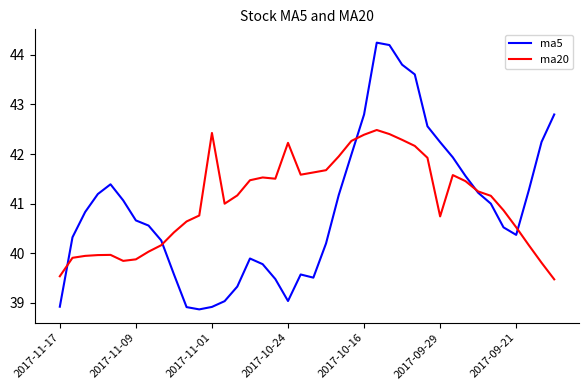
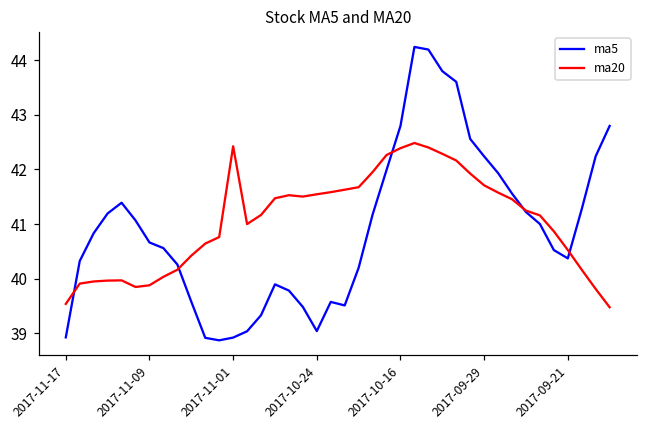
  {
    "ma5": {
      "2017-11-17": 38.9,
      "2017-11-09": 40.7,
      "2017-11-01": 38.9,
      "2017-10-24": 39.0,
      "2017-10-16": 42.8,
      "2017-09-29": 42.2,
      "2017-09-21": 40.4
    },
    "ma20": {
      "2017-11-17": 39.5,
      "2017-11-09": 39.9,
      "2017-11-01": 42.4,
-     "2017-10-24": 42.2,
+     "2017-10-24": 41.5,
      "2017-10-16": 42.4,
-     "2017-09-29": 40.7,
+     "2017-09-29": 41.7,
      "2017-09-21": 40.5
    }
  }
